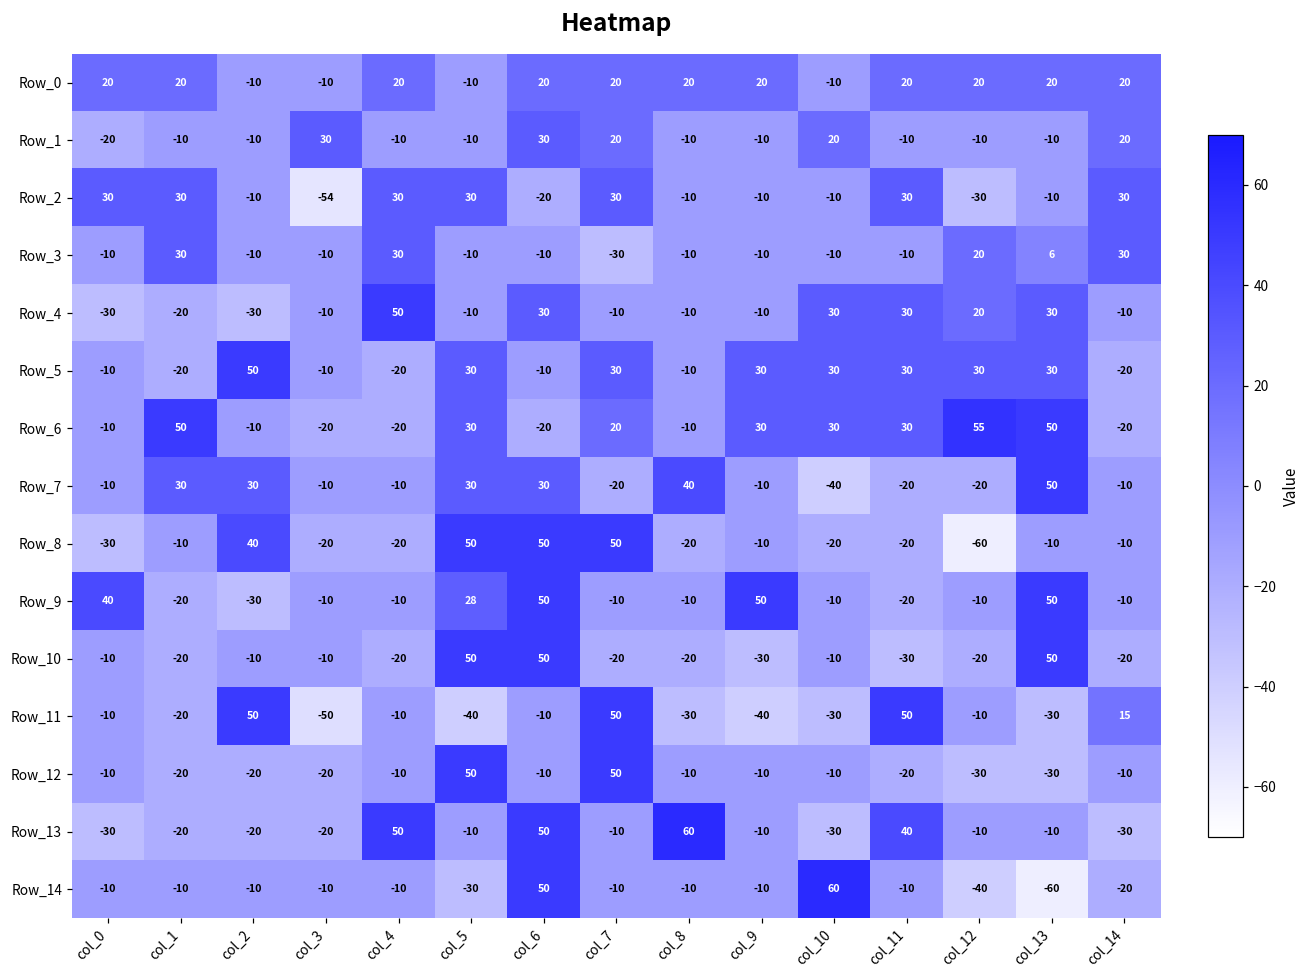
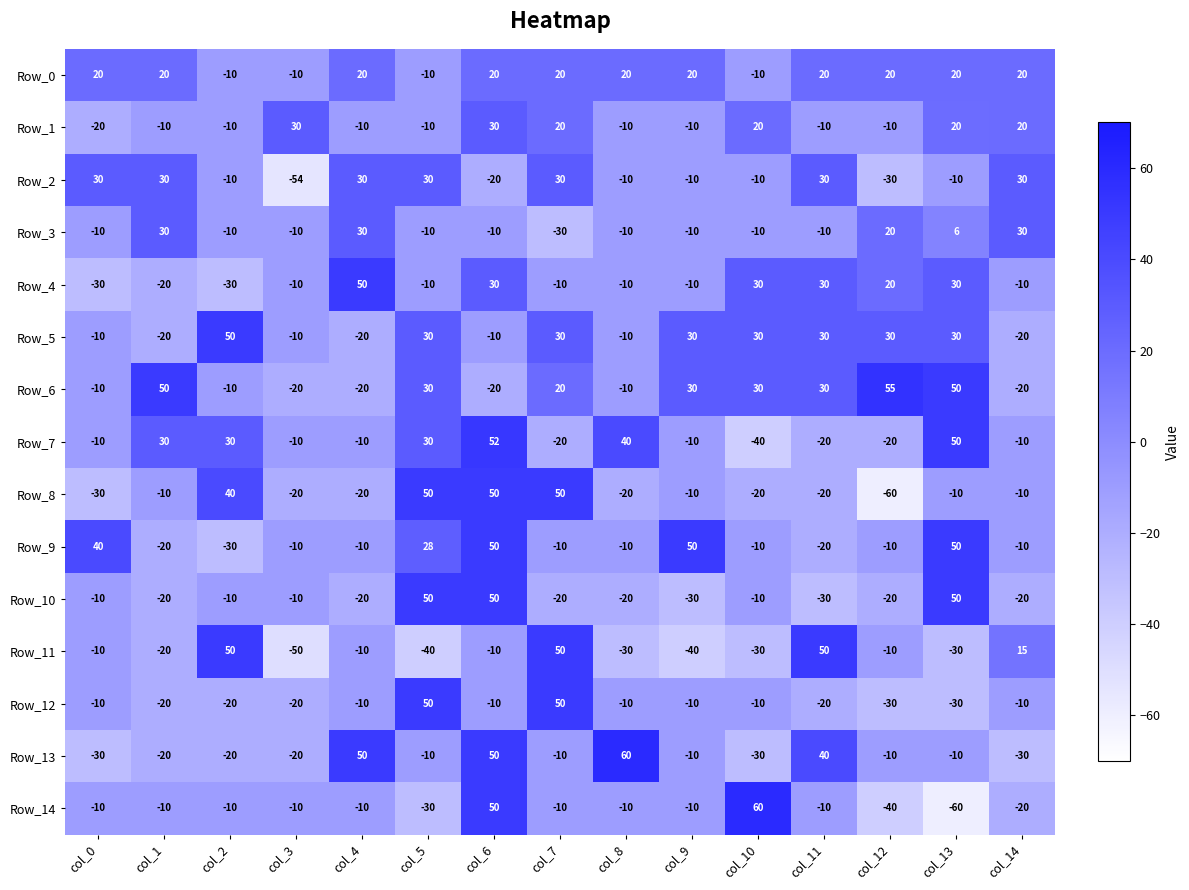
  {
    "Row_1": {
      "col_0": -20,
      "col_1": -10,
      "col_2": -10,
      "col_3": 30,
      "col_4": -10,
      "col_5": -10,
      "col_6": 30,
      "col_7": 20,
      "col_8": -10,
      "col_9": -10,
      "col_10": 20,
      "col_11": -10,
      "col_12": -10,
-     "col_13": -10,
+     "col_13": 20,
      "col_14": 20
    },
    "Row_7": {
      "col_0": -10,
      "col_1": 30,
      "col_2": 30,
      "col_3": -10,
      "col_4": -10,
      "col_5": 30,
-     "col_6": 30,
+     "col_6": 52,
      "col_7": -20,
      "col_8": 40,
      "col_9": -10,
      "col_10": -40,
      "col_11": -20,
      "col_12": -20,
      "col_13": 50,
      "col_14": -10
    }
  }
